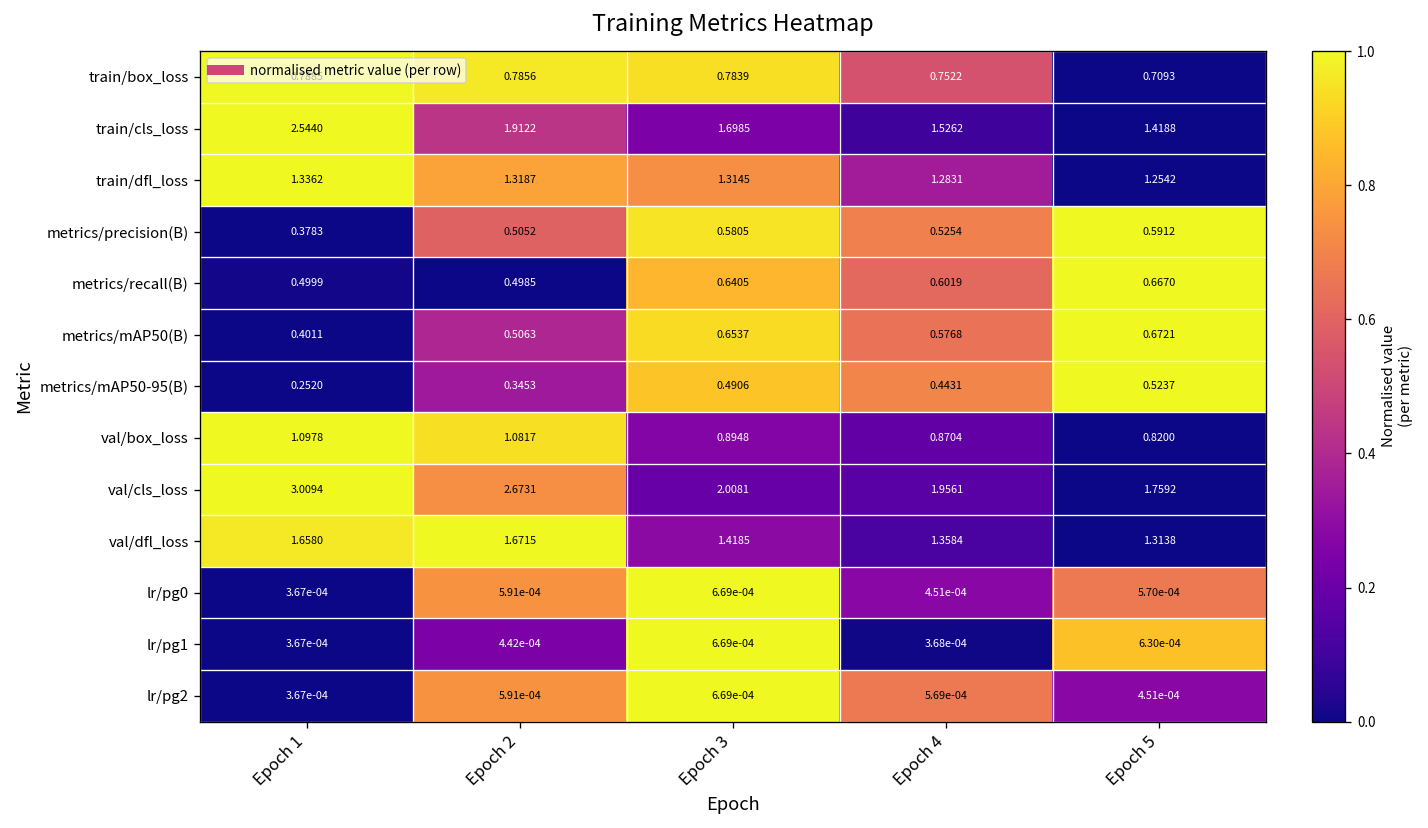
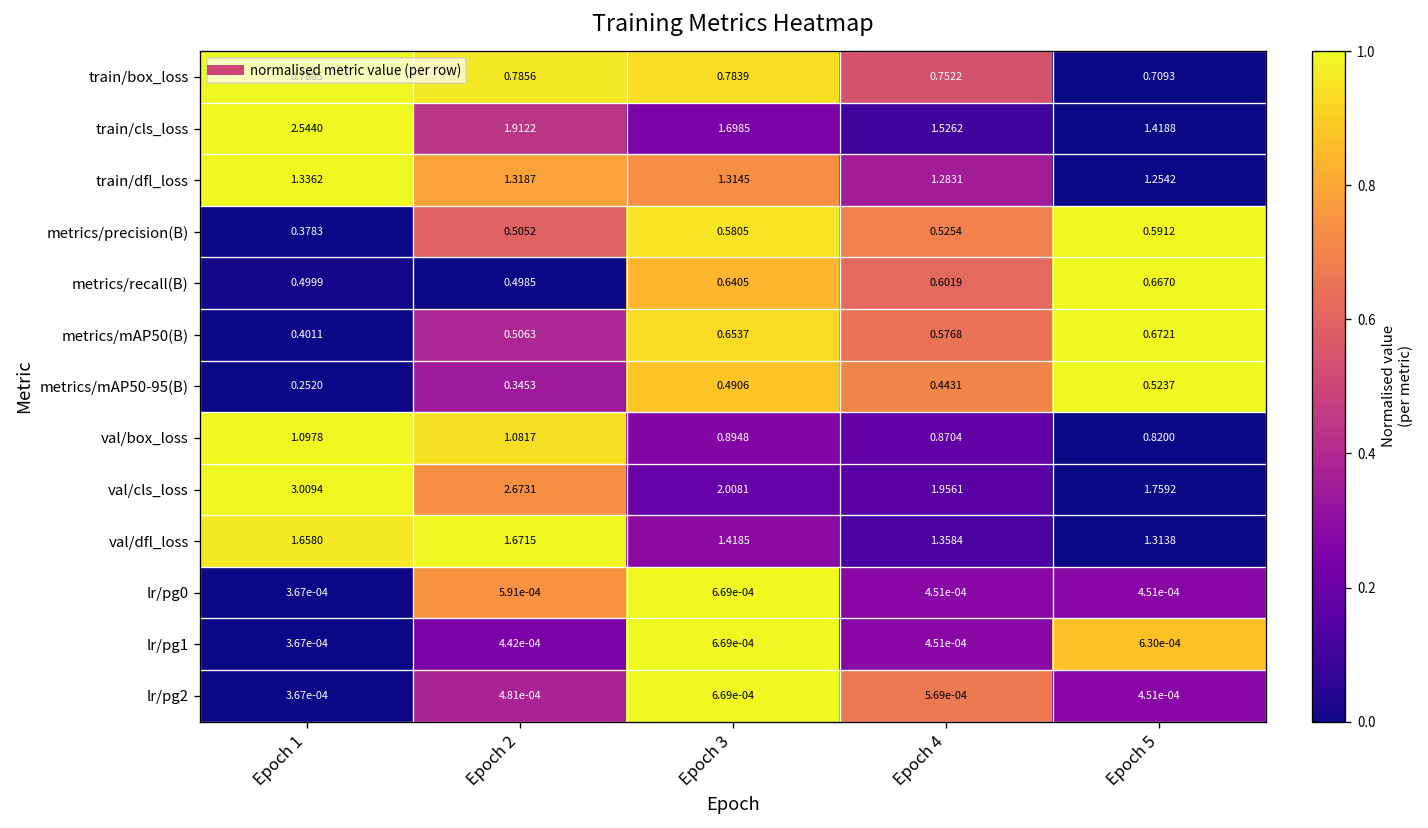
  {
    "train/box_loss": {
      "Epoch 2": "0.7856",
      "Epoch 3": "0.7839",
      "Epoch 4": "0.7522",
      "Epoch 5": "0.7093"
    },
    "train/cls_loss": {
      "Epoch 1": "2.5440",
      "Epoch 2": "1.9122",
      "Epoch 3": "1.6985",
      "Epoch 4": "1.5262",
      "Epoch 5": "1.4188"
    },
    "train/dfl_loss": {
      "Epoch 1": "1.3362",
      "Epoch 2": "1.3187",
      "Epoch 3": "1.3145",
      "Epoch 4": "1.2831",
      "Epoch 5": "1.2542"
    },
    "metrics/precision(B)": {
      "Epoch 1": "0.3783",
      "Epoch 2": "0.5052",
      "Epoch 3": "0.5805",
      "Epoch 4": "0.5254",
      "Epoch 5": "0.5912"
    },
    "metrics/recall(B)": {
      "Epoch 1": "0.4999",
      "Epoch 2": "0.4985",
      "Epoch 3": "0.6405",
      "Epoch 4": "0.6019",
      "Epoch 5": "0.6670"
    },
    "metrics/mAP50(B)": {
      "Epoch 1": "0.4011",
      "Epoch 2": "0.5063",
      "Epoch 3": "0.6537",
      "Epoch 4": "0.5768",
      "Epoch 5": "0.6721"
    },
    "metrics/mAP50-95(B)": {
      "Epoch 1": "0.2520",
      "Epoch 2": "0.3453",
      "Epoch 3": "0.4906",
      "Epoch 4": "0.4431",
      "Epoch 5": "0.5237"
    },
    "val/box_loss": {
      "Epoch 1": "1.0978",
      "Epoch 2": "1.0817",
      "Epoch 3": "0.8948",
      "Epoch 4": "0.8704",
      "Epoch 5": "0.8200"
    },
    "val/cls_loss": {
      "Epoch 1": "3.0094",
      "Epoch 2": "2.6731",
      "Epoch 3": "2.0081",
      "Epoch 4": "1.9561",
      "Epoch 5": "1.7592"
    },
    "val/dfl_loss": {
      "Epoch 1": "1.6580",
      "Epoch 2": "1.6715",
      "Epoch 3": "1.4185",
      "Epoch 4": "1.3584",
      "Epoch 5": "1.3138"
    },
    "lr/pg0": {
      "Epoch 1": "3.67e-04",
      "Epoch 2": "5.91e-04",
      "Epoch 3": "6.69e-04",
      "Epoch 4": "4.51e-04",
-     "Epoch 5": "5.70e-04"
+     "Epoch 5": "4.51e-04"
    },
    "lr/pg1": {
      "Epoch 1": "3.67e-04",
      "Epoch 2": "4.42e-04",
      "Epoch 3": "6.69e-04",
-     "Epoch 4": "3.68e-04",
+     "Epoch 4": "4.51e-04",
      "Epoch 5": "6.30e-04"
    },
    "lr/pg2": {
      "Epoch 1": "3.67e-04",
-     "Epoch 2": "5.91e-04",
+     "Epoch 2": "4.81e-04",
      "Epoch 3": "6.69e-04",
      "Epoch 4": "5.69e-04",
      "Epoch 5": "4.51e-04"
    }
  }
